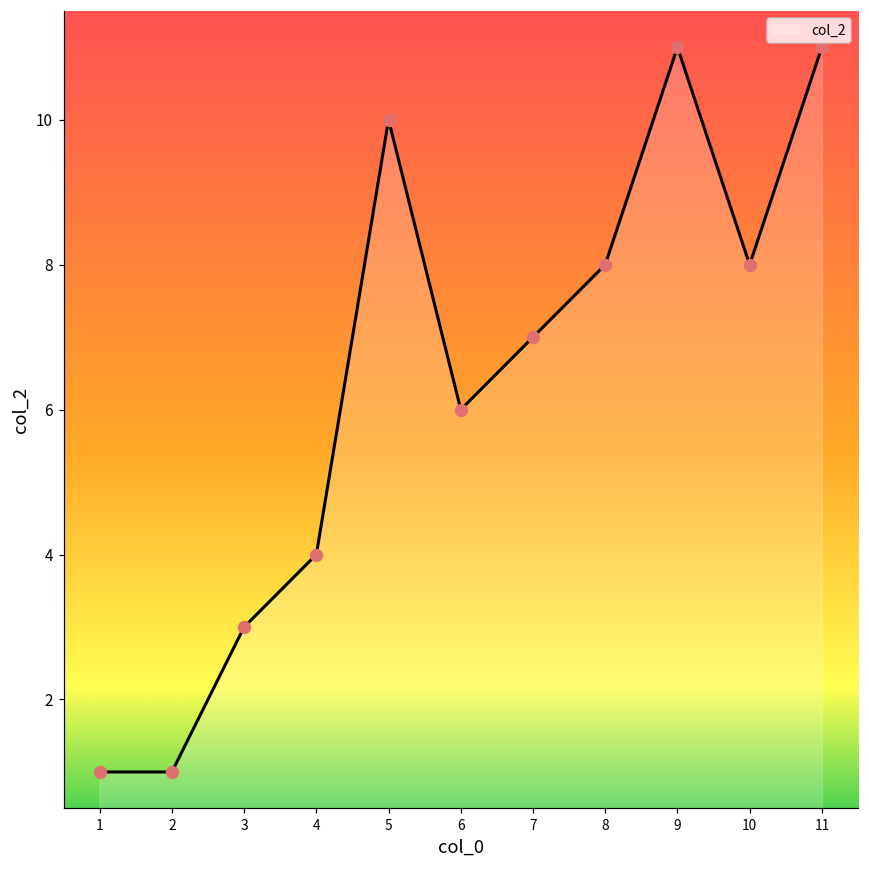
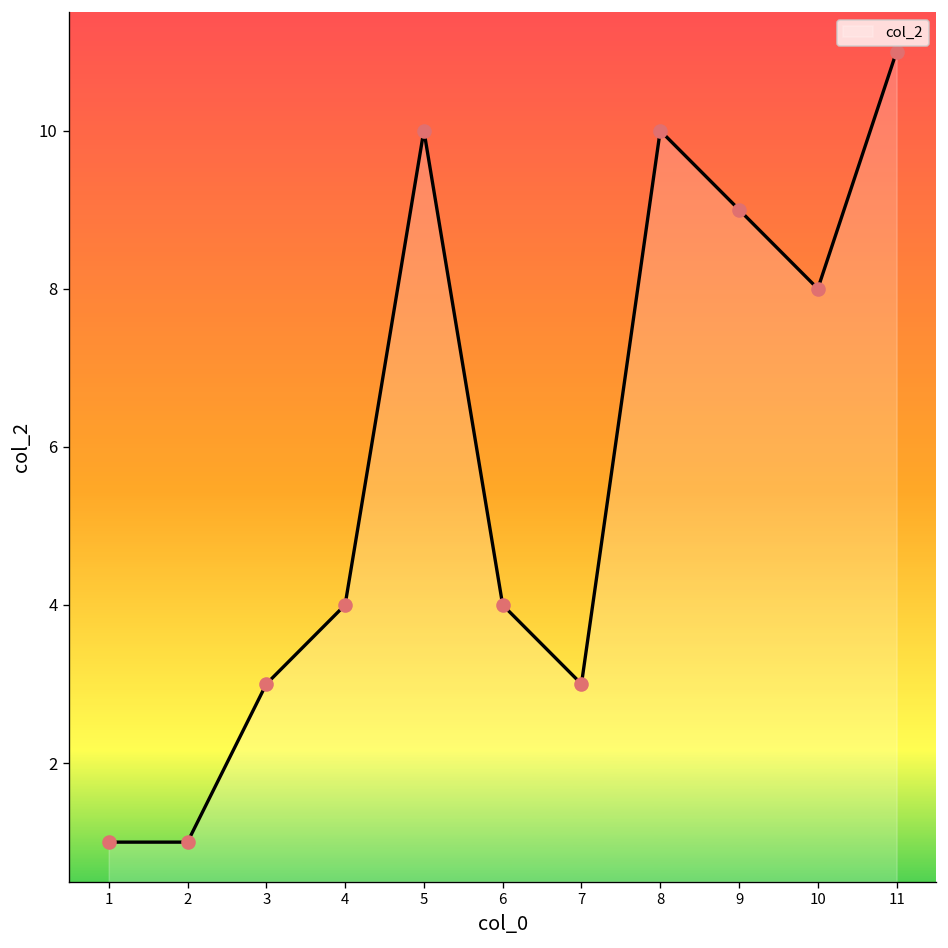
  {
    "1": 1,
    "2": 1,
    "3": 3,
    "4": 4,
    "5": 10,
-   "6": 6,
-   "7": 7,
-   "8": 8,
-   "9": 11,
+   "6": 4,
+   "7": 3,
+   "8": 10,
+   "9": 9,
    "10": 8,
    "11": 11
  }
